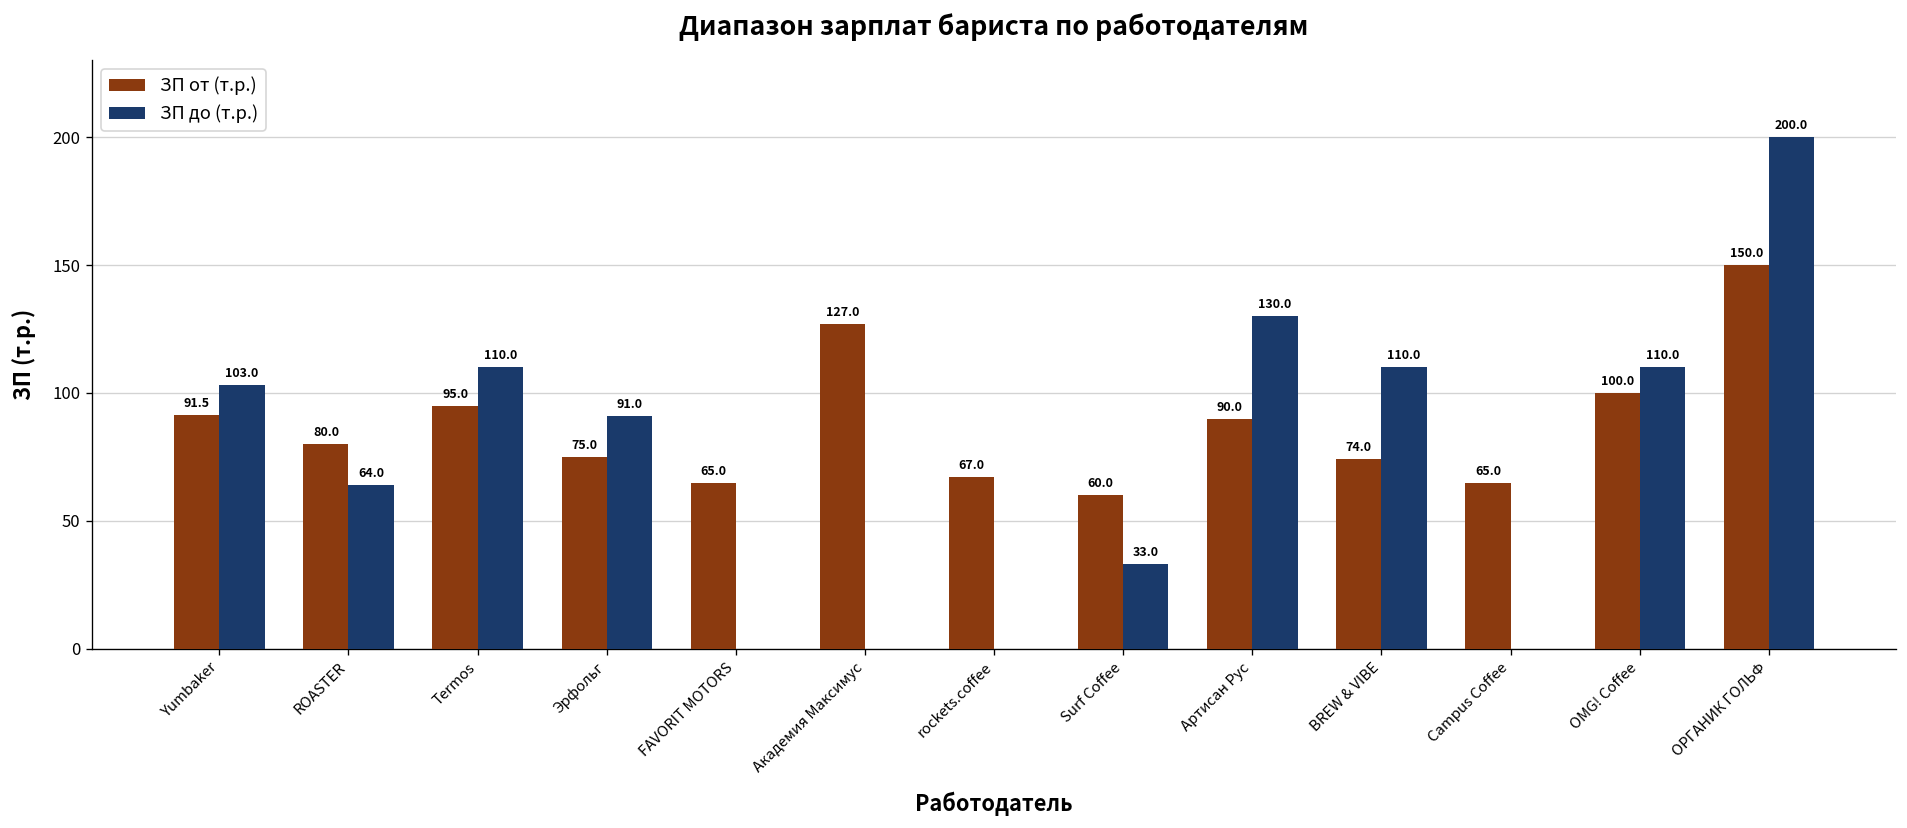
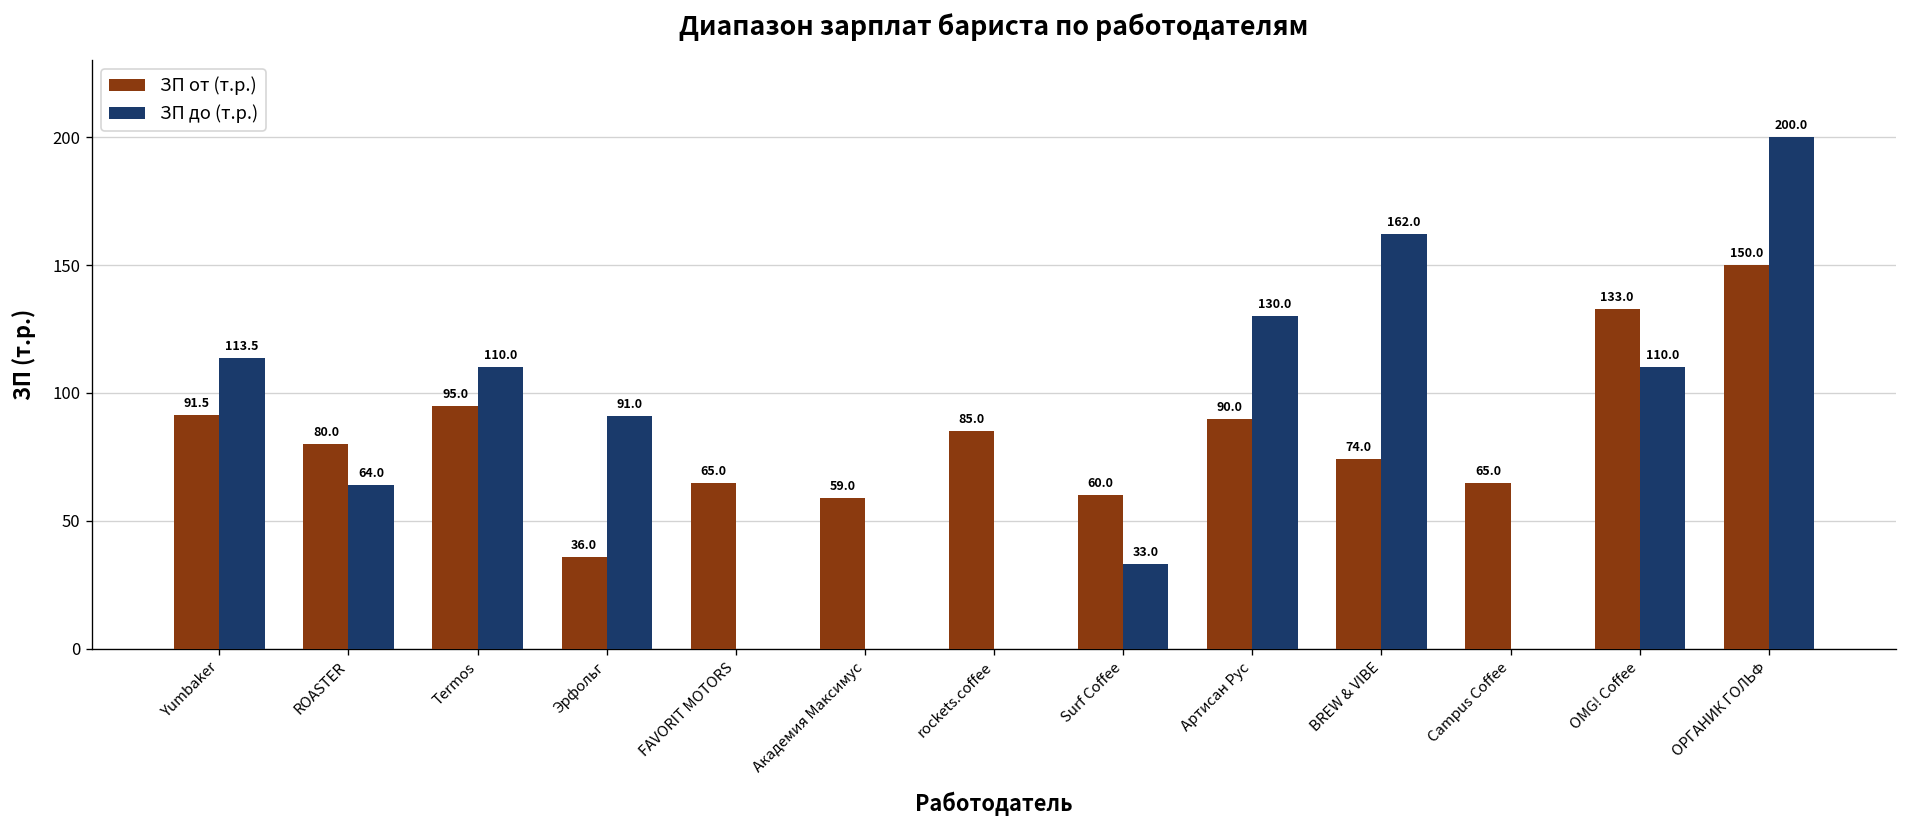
  {
    "ЗП от (т.р.)": {
      "Yumbaker": 91.5,
      "ROASTER": 80.0,
      "Termos": 95.0,
-     "Эрфольг": 75.0,
+     "Эрфольг": 36.0,
      "FAVORIT MOTORS": 65.0,
-     "Академия Максимус": 127.0,
-     "rockets.coffee": 67.0,
+     "Академия Максимус": 59.0,
+     "rockets.coffee": 85.0,
      "Surf Coffee": 60.0,
      "Артисан Рус": 90.0,
      "BREW & VIBE": 74.0,
      "Campus Coffee": 65.0,
-     "OMG! Coffee": 100.0,
+     "OMG! Coffee": 133.0,
      "ОРГАНИК ГОЛЬФ": 150.0
    },
    "ЗП до (т.р.)": {
-     "Yumbaker": 103.0,
+     "Yumbaker": 113.5,
      "ROASTER": 64.0,
      "Termos": 110.0,
      "Эрфольг": 91.0,
      "Surf Coffee": 33.0,
      "Артисан Рус": 130.0,
-     "BREW & VIBE": 110.0,
+     "BREW & VIBE": 162.0,
      "OMG! Coffee": 110.0,
      "ОРГАНИК ГОЛЬФ": 200.0
    }
  }
